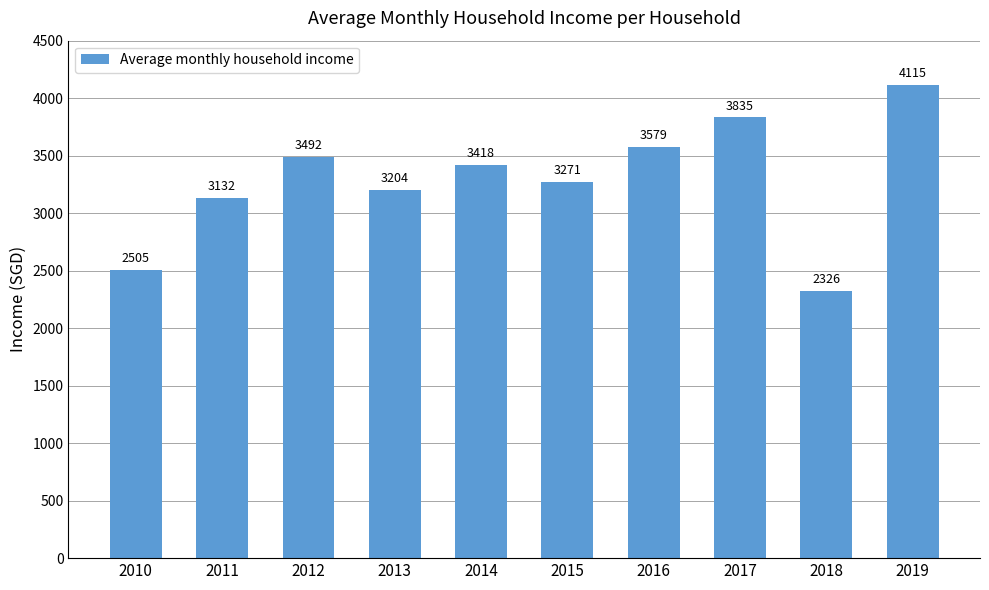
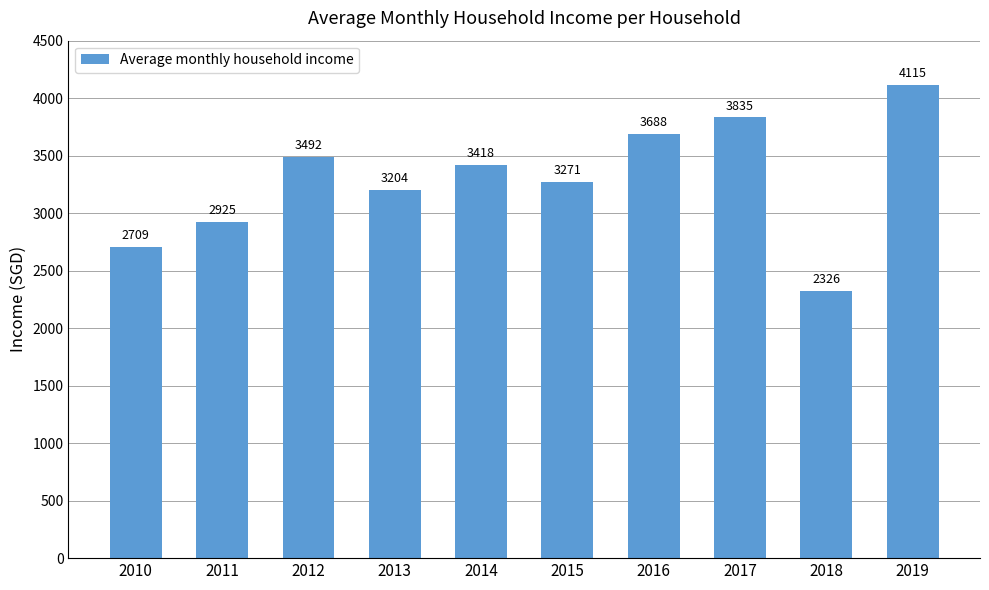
  {
-   "2010": 2505,
-   "2011": 3132,
+   "2010": 2709,
+   "2011": 2925,
    "2012": 3492,
    "2013": 3204,
    "2014": 3418,
    "2015": 3271,
-   "2016": 3579,
+   "2016": 3688,
    "2017": 3835,
    "2018": 2326,
    "2019": 4115
  }
